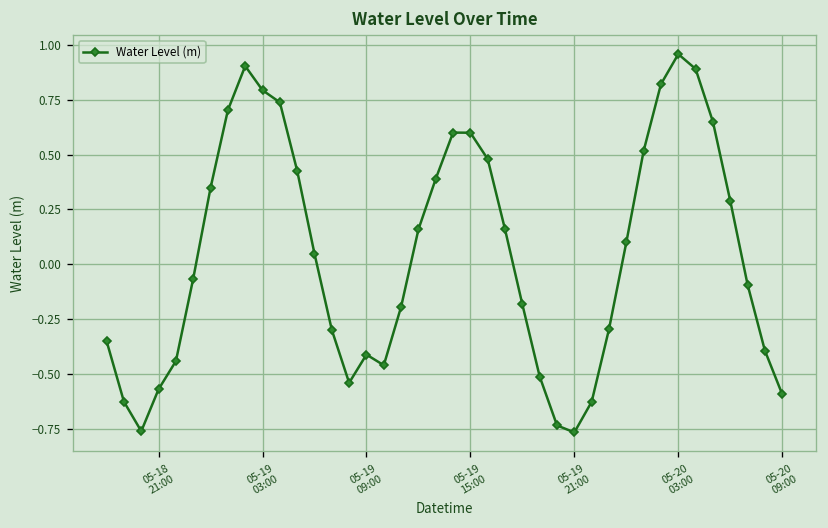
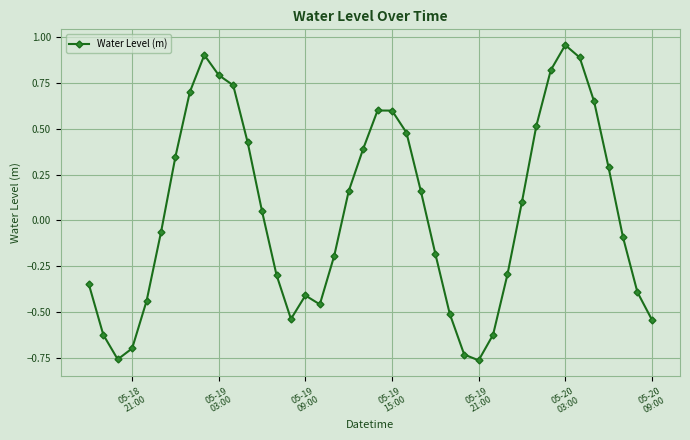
  {
-   "05-18 21:00": -0.57,
+   "05-18 21:00": -0.70,
    "05-19 03:00": 0.79,
    "05-19 09:00": -0.41,
    "05-19 15:00": 0.60,
    "05-19 21:00": -0.76,
    "05-20 03:00": 0.96,
-   "05-20 09:00": -0.59
+   "05-20 09:00": -0.54
  }
